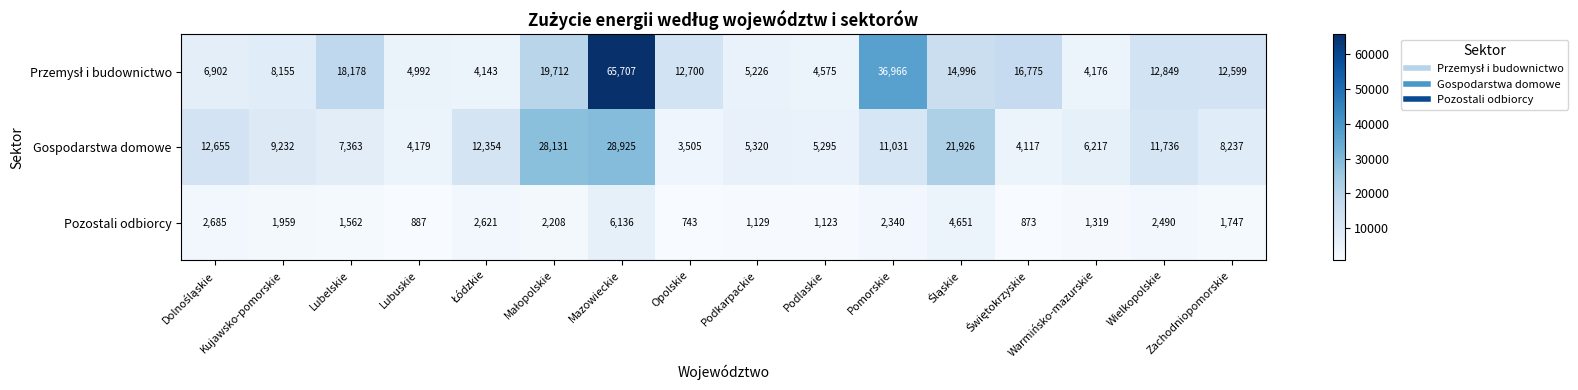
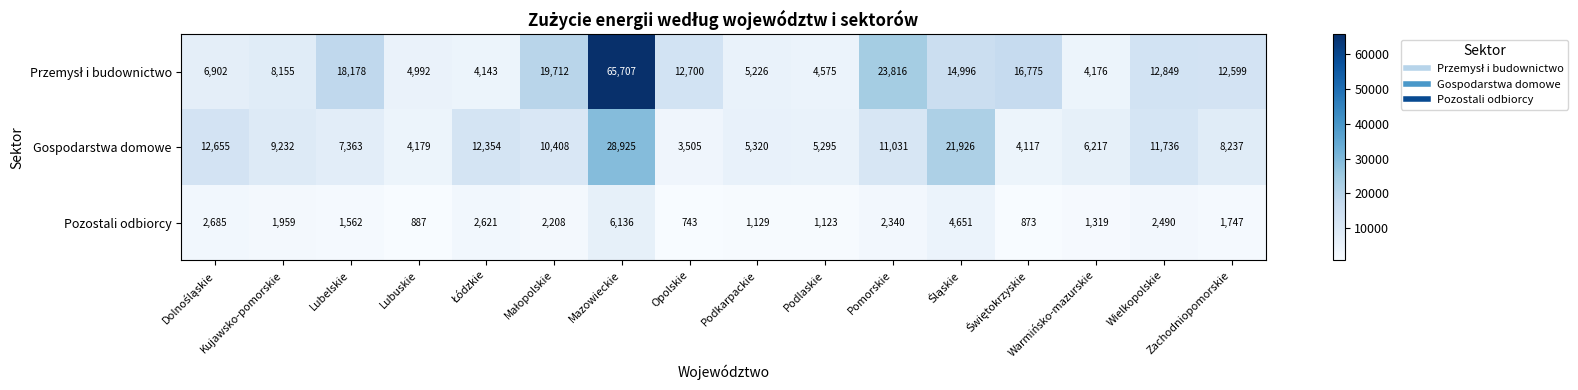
  {
    "Przemysł i budownictwo": {
      "Dolnośląskie": "6,902",
      "Kujawsko-pomorskie": "8,155",
      "Lubelskie": "18,178",
      "Lubuskie": "4,992",
      "Łódzkie": "4,143",
      "Małopolskie": "19,712",
      "Mazowieckie": "65,707",
      "Opolskie": "12,700",
      "Podkarpackie": "5,226",
      "Podlaskie": "4,575",
-     "Pomorskie": "36,966",
+     "Pomorskie": "23,816",
      "Śląskie": "14,996",
      "Świętokrzyskie": "16,775",
      "Warmińsko-mazurskie": "4,176",
      "Wielkopolskie": "12,849",
      "Zachodniopomorskie": "12,599"
    },
    "Gospodarstwa domowe": {
      "Dolnośląskie": "12,655",
      "Kujawsko-pomorskie": "9,232",
      "Lubelskie": "7,363",
      "Lubuskie": "4,179",
      "Łódzkie": "12,354",
-     "Małopolskie": "28,131",
+     "Małopolskie": "10,408",
      "Mazowieckie": "28,925",
      "Opolskie": "3,505",
      "Podkarpackie": "5,320",
      "Podlaskie": "5,295",
      "Pomorskie": "11,031",
      "Śląskie": "21,926",
      "Świętokrzyskie": "4,117",
      "Warmińsko-mazurskie": "6,217",
      "Wielkopolskie": "11,736",
      "Zachodniopomorskie": "8,237"
    },
    "Pozostali odbiorcy": {
      "Dolnośląskie": "2,685",
      "Kujawsko-pomorskie": "1,959",
      "Lubelskie": "1,562",
      "Lubuskie": "887",
      "Łódzkie": "2,621",
      "Małopolskie": "2,208",
      "Mazowieckie": "6,136",
      "Opolskie": "743",
      "Podkarpackie": "1,129",
      "Podlaskie": "1,123",
      "Pomorskie": "2,340",
      "Śląskie": "4,651",
      "Świętokrzyskie": "873",
      "Warmińsko-mazurskie": "1,319",
      "Wielkopolskie": "2,490",
      "Zachodniopomorskie": "1,747"
    }
  }
